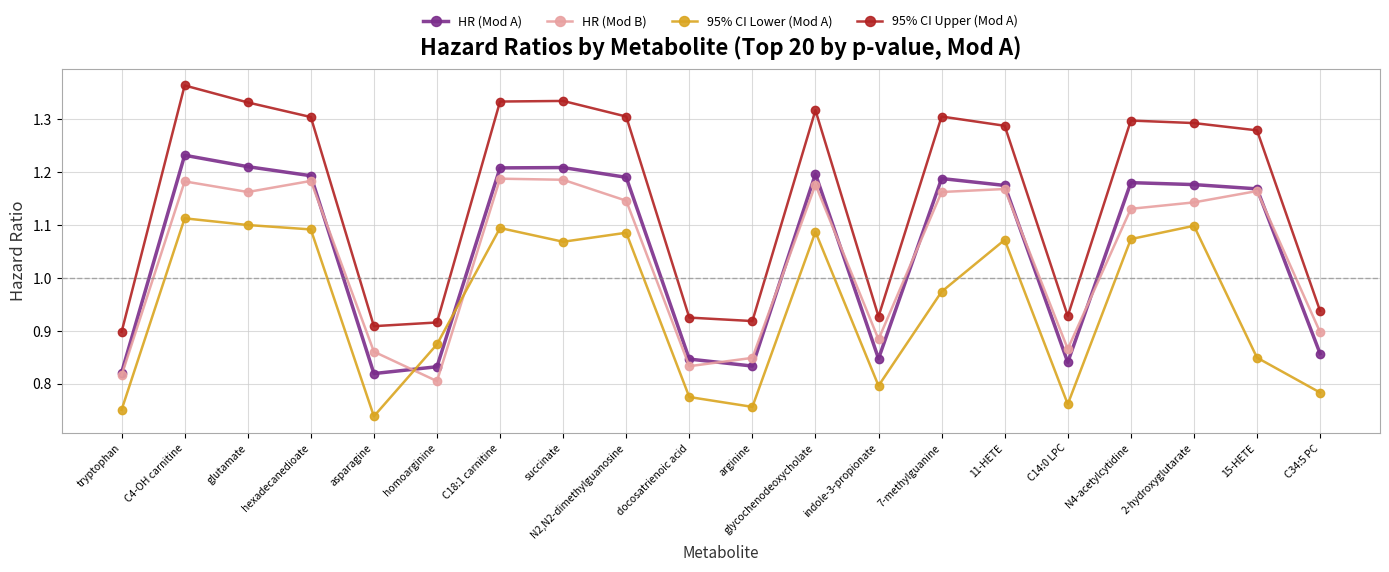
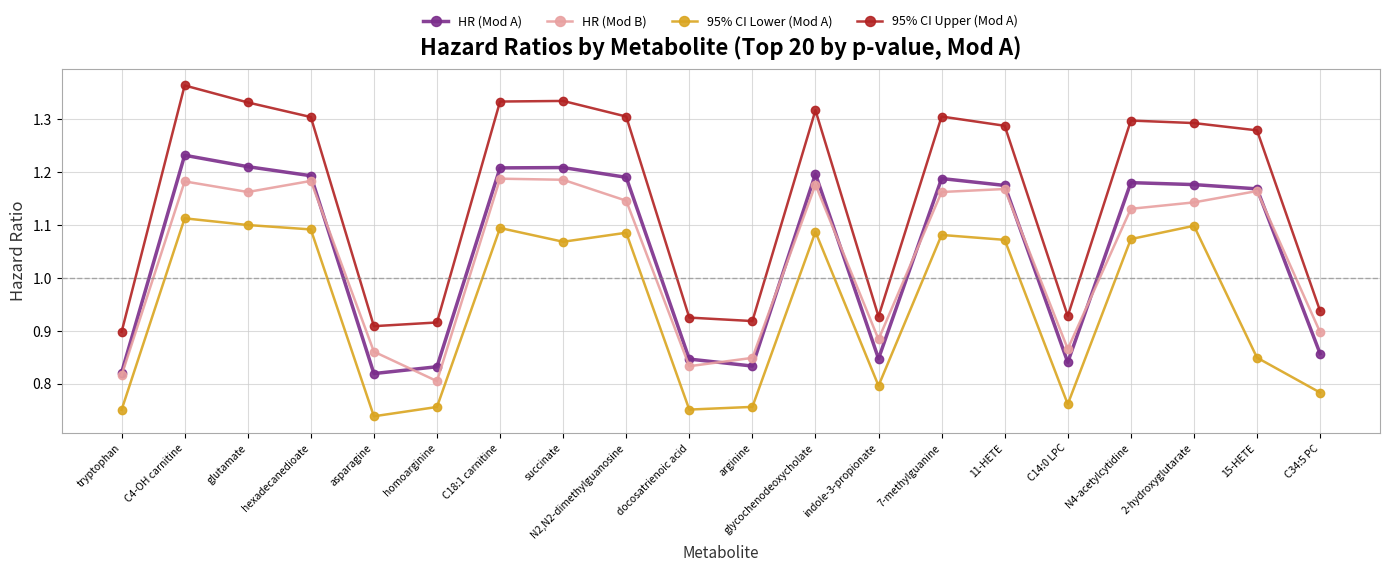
  {
    "HR (Mod A)": {
      "tryptophan": 0.82,
      "C4-OH carnitine": 1.23,
      "glutamate": 1.21,
      "hexadecanedioate": 1.19,
      "asparagine": 0.82,
      "homoarginine": 0.83,
      "C18:1 carnitine": 1.21,
      "succinate": 1.21,
      "N2,N2-dimethylguanosine": 1.19,
      "docosatrienoic acid": 0.85,
      "arginine": 0.83,
      "glycochenodeoxycholate": 1.20,
      "indole-3-propionate": 0.85,
      "7-methylguanine": 1.19,
      "11-HETE": 1.18,
      "C14:0 LPC": 0.84,
      "N4-acetylcytidine": 1.18,
      "2-hydroxyglutarate": 1.18,
      "C34:5 PC": 0.86
    },
    "HR (Mod B)": {
      "tryptophan": 0.82,
      "C4-OH carnitine": 1.18,
      "glutamate": 1.16,
      "hexadecanedioate": 1.18,
      "asparagine": 0.86,
      "homoarginine": 0.80,
      "C18:1 carnitine": 1.19,
      "succinate": 1.19,
      "N2,N2-dimethylguanosine": 1.15,
      "docosatrienoic acid": 0.83,
      "arginine": 0.85,
      "glycochenodeoxycholate": 1.18,
      "indole-3-propionate": 0.88,
      "7-methylguanine": 1.16,
      "11-HETE": 1.17,
      "C14:0 LPC": 0.87,
      "N4-acetylcytidine": 1.13,
      "2-hydroxyglutarate": 1.14,
      "C34:5 PC": 0.90
    },
    "95% CI Lower (Mod A)": {
      "tryptophan": 0.75,
      "C4-OH carnitine": 1.11,
      "glutamate": 1.10,
      "hexadecanedioate": 1.09,
      "asparagine": 0.74,
-     "homoarginine": 0.87,
+     "homoarginine": 0.76,
      "C18:1 carnitine": 1.09,
      "succinate": 1.07,
      "N2,N2-dimethylguanosine": 1.09,
-     "docosatrienoic acid": 0.77,
+     "docosatrienoic acid": 0.75,
      "arginine": 0.76,
      "glycochenodeoxycholate": 1.09,
      "indole-3-propionate": 0.80,
-     "7-methylguanine": 0.97,
+     "7-methylguanine": 1.08,
      "11-HETE": 1.07,
      "C14:0 LPC": 0.76,
      "N4-acetylcytidine": 1.07,
      "2-hydroxyglutarate": 1.10,
      "15-HETE": 0.85,
      "C34:5 PC": 0.78
    },
    "95% CI Upper (Mod A)": {
      "tryptophan": 0.90,
      "C4-OH carnitine": 1.36,
      "glutamate": 1.33,
      "hexadecanedioate": 1.30,
      "asparagine": 0.91,
      "homoarginine": 0.92,
      "C18:1 carnitine": 1.33,
      "succinate": 1.34,
      "N2,N2-dimethylguanosine": 1.31,
      "docosatrienoic acid": 0.92,
      "arginine": 0.92,
      "glycochenodeoxycholate": 1.32,
      "indole-3-propionate": 0.93,
      "7-methylguanine": 1.31,
      "11-HETE": 1.29,
      "C14:0 LPC": 0.93,
      "N4-acetylcytidine": 1.30,
      "2-hydroxyglutarate": 1.29,
      "15-HETE": 1.28,
      "C34:5 PC": 0.94
    }
  }
